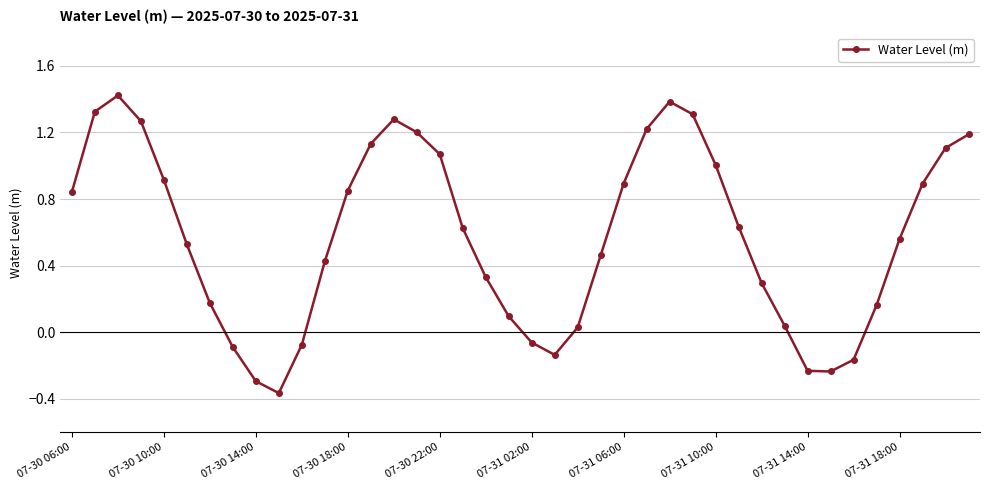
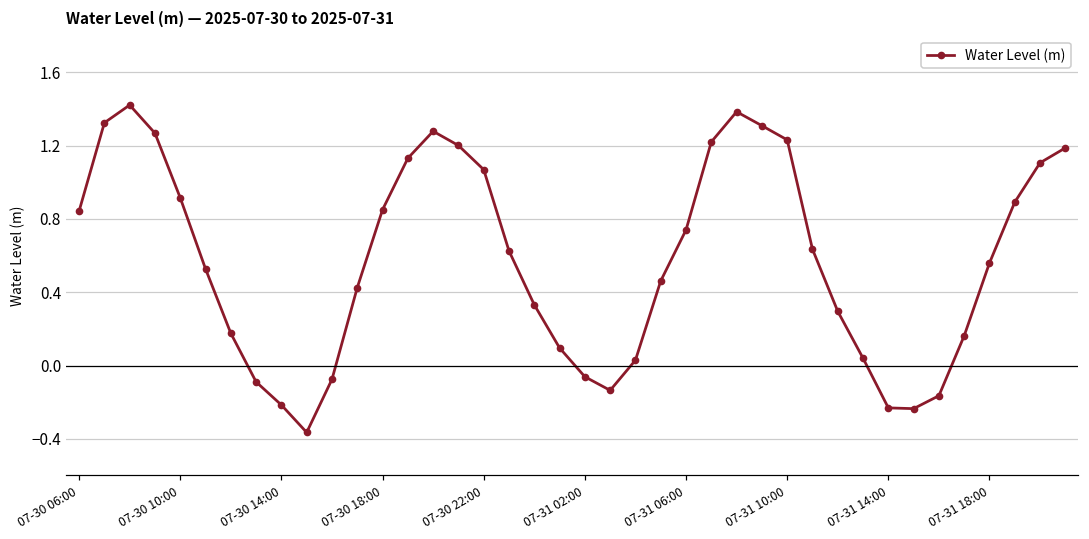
  {
    "07-30 06:00": 0.84,
    "07-30 10:00": 0.92,
-   "07-30 14:00": -0.29,
+   "07-30 14:00": -0.22,
    "07-30 18:00": 0.85,
    "07-30 22:00": 1.07,
    "07-31 02:00": -0.06,
-   "07-31 06:00": 0.89,
-   "07-31 10:00": 1.01,
+   "07-31 06:00": 0.74,
+   "07-31 10:00": 1.23,
    "07-31 14:00": -0.23,
    "07-31 18:00": 0.56
  }
